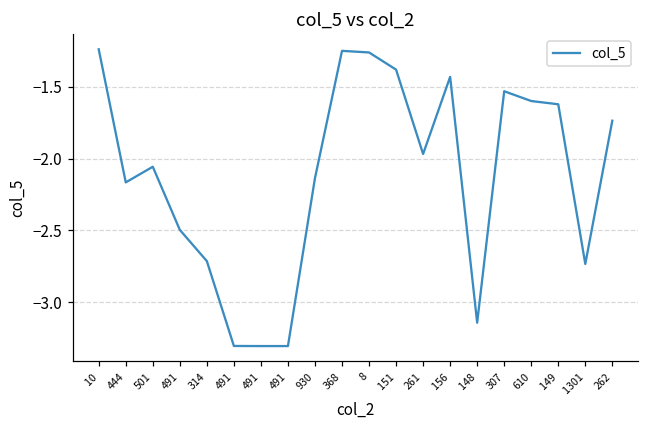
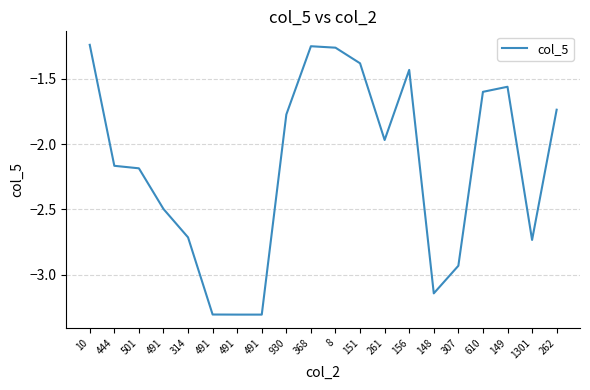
  {
    "10": -1.24,
    "444": -2.17,
-   "501": -2.06,
+   "501": -2.18,
    "314": -2.71,
-   "930": -2.14,
+   "930": -1.77,
    "368": -1.25,
    "8": -1.26,
    "151": -1.38,
    "261": -1.97,
    "156": -1.43,
    "148": -3.14,
-   "307": -1.53,
+   "307": -2.93,
    "610": -1.60,
-   "149": -1.62,
+   "149": -1.56,
    "1301": -2.73,
    "262": -1.74
  }
